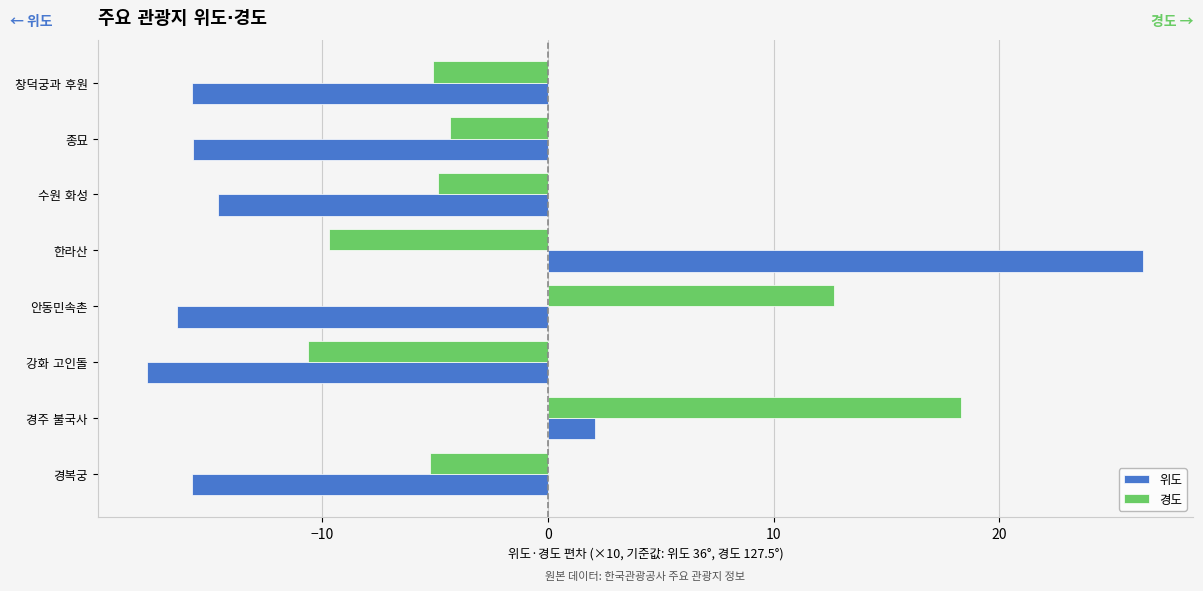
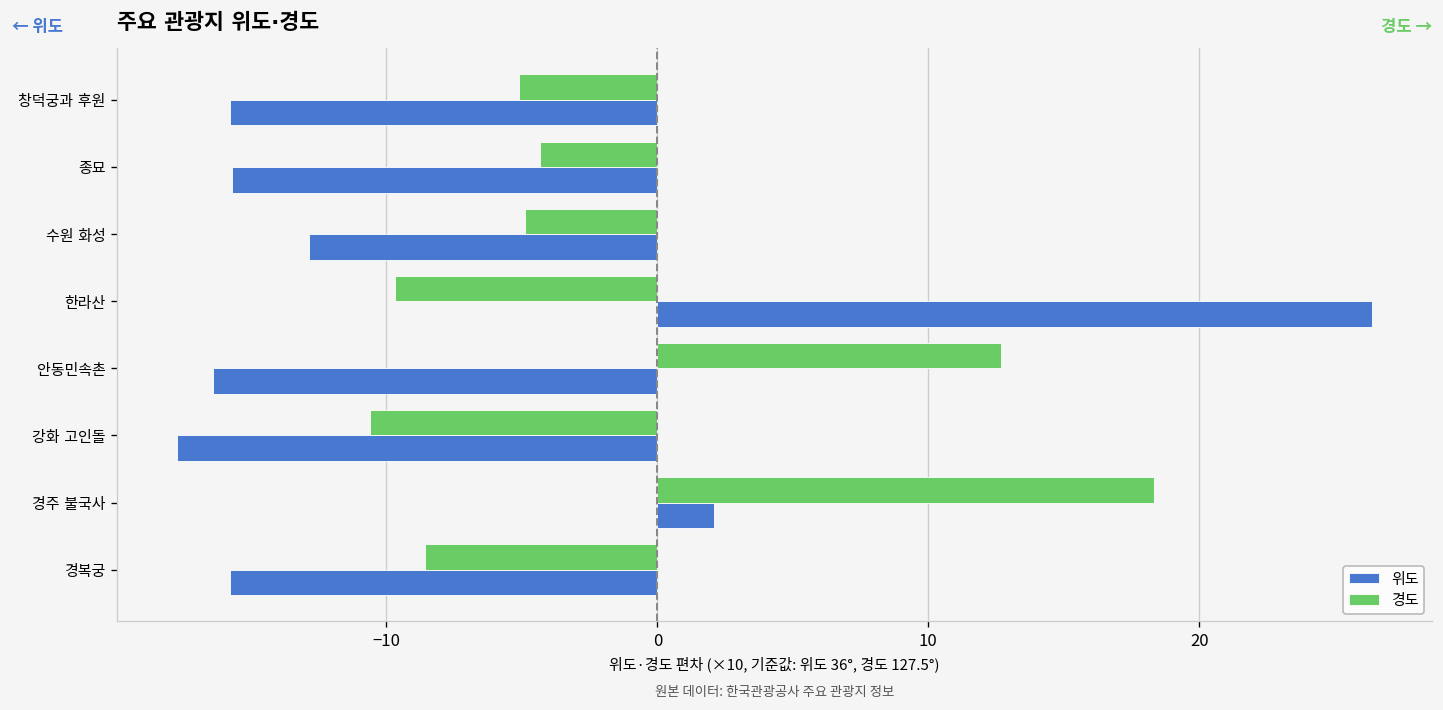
  {
    "위도": {
      "창덕궁과 후원": -15.8,
      "종묘": -15.7,
-     "수원 화성": -14.6,
+     "수원 화성": -12.9,
      "한라산": 26.4,
      "안동민속촌": -16.4,
      "강화 고인돌": -17.7,
      "경주 불국사": 2.1,
      "경복궁": -15.8
    },
    "경도": {
      "창덕궁과 후원": -5.1,
      "종묘": -4.3,
      "수원 화성": -4.9,
      "한라산": -9.7,
      "안동민속촌": 12.7,
      "강화 고인돌": -10.6,
      "경주 불국사": 18.3,
-     "경복궁": -5.2
+     "경복궁": -8.6
    }
  }
